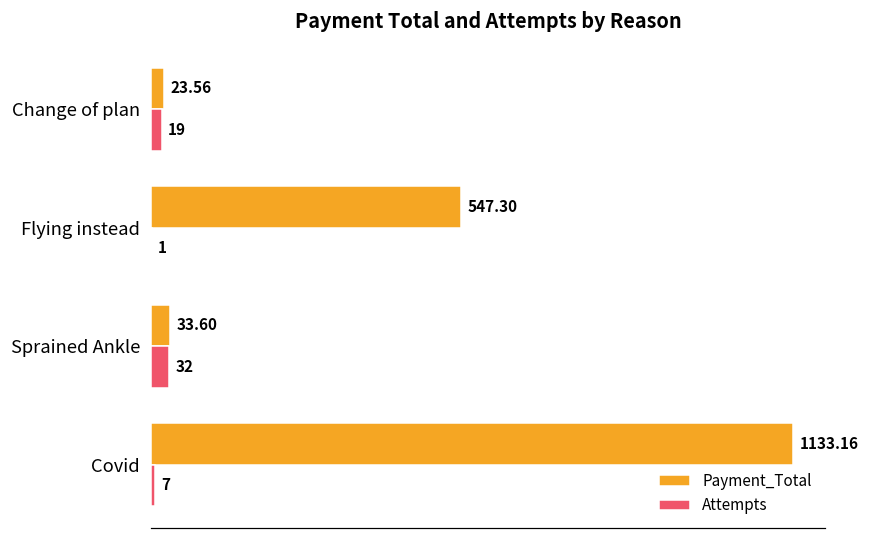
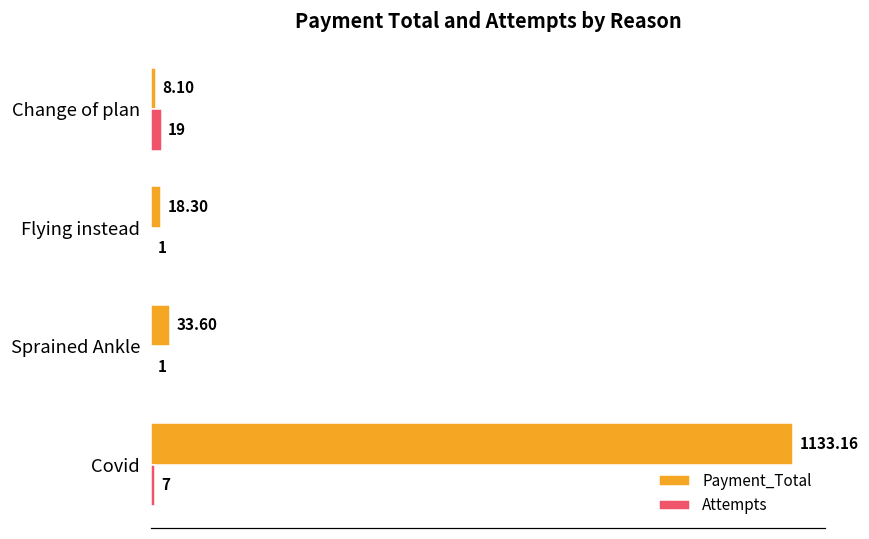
  {
    "Payment_Total": {
-     "Change of plan": 23.56,
-     "Flying instead": 547.30,
+     "Change of plan": 8.10,
+     "Flying instead": 18.30,
      "Sprained Ankle": 33.60,
      "Covid": 1133.16
    },
    "Attempts": {
      "Change of plan": 19,
      "Flying instead": 1,
-     "Sprained Ankle": 32,
+     "Sprained Ankle": 1,
      "Covid": 7
    }
  }
